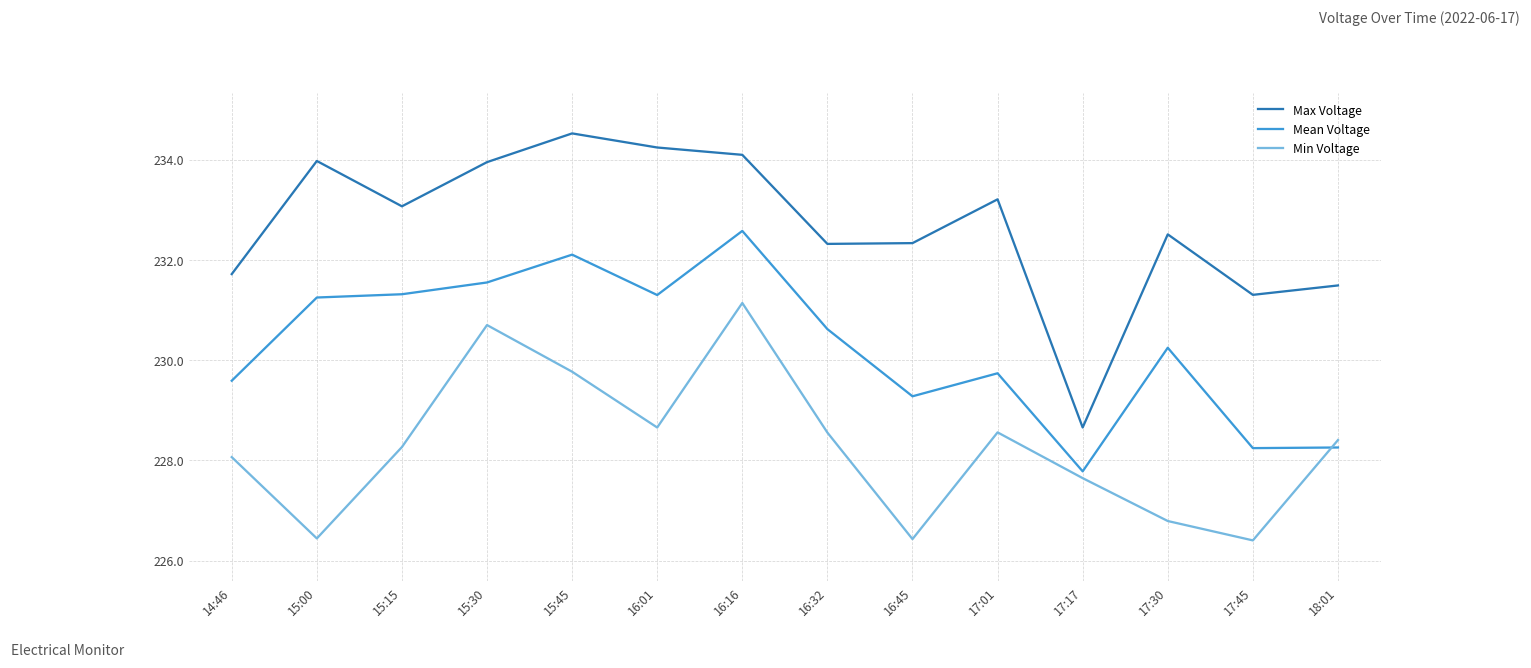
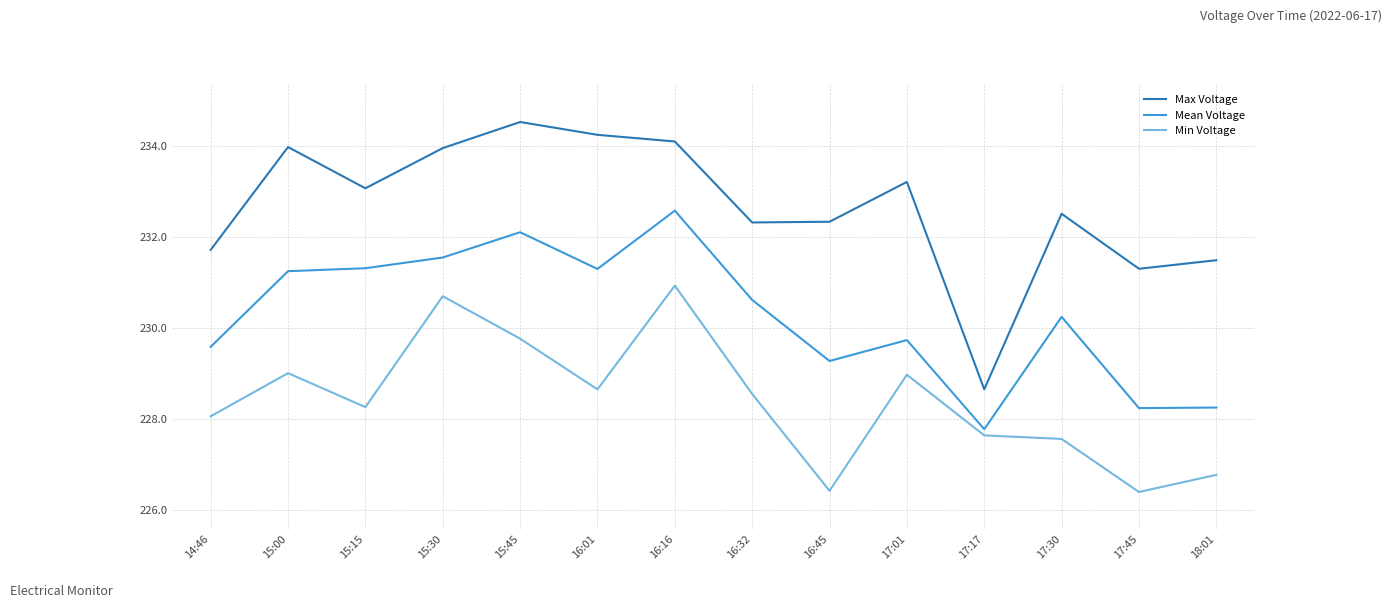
  {
    "Min Voltage": {
      "14:46": 228.1,
-     "15:00": 226.4,
+     "15:00": 229.0,
      "15:15": 228.3,
      "15:30": 230.7,
      "15:45": 229.8,
      "16:01": 228.7,
-     "16:16": 231.1,
+     "16:16": 230.9,
      "16:32": 228.6,
      "16:45": 226.4,
-     "17:01": 228.6,
+     "17:01": 229.0,
      "17:17": 227.6,
-     "17:30": 226.8,
+     "17:30": 227.6,
      "17:45": 226.4,
-     "18:01": 228.4
+     "18:01": 226.8
    }
  }
